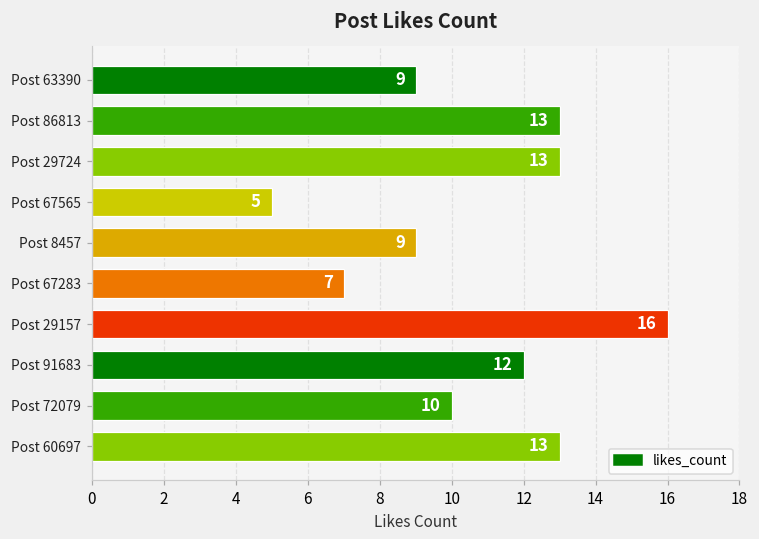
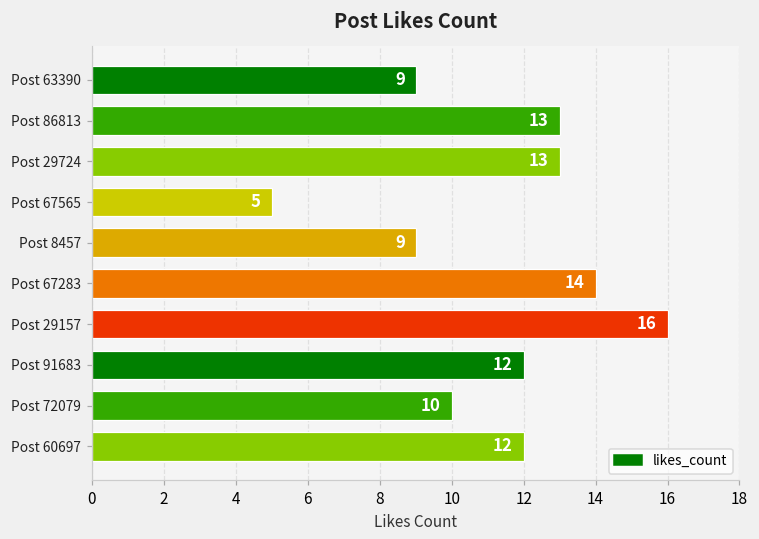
  {
    "Post 63390": 9,
    "Post 86813": 13,
    "Post 29724": 13,
    "Post 67565": 5,
    "Post 8457": 9,
-   "Post 67283": 7,
+   "Post 67283": 14,
    "Post 29157": 16,
    "Post 91683": 12,
    "Post 72079": 10,
-   "Post 60697": 13
+   "Post 60697": 12
  }
